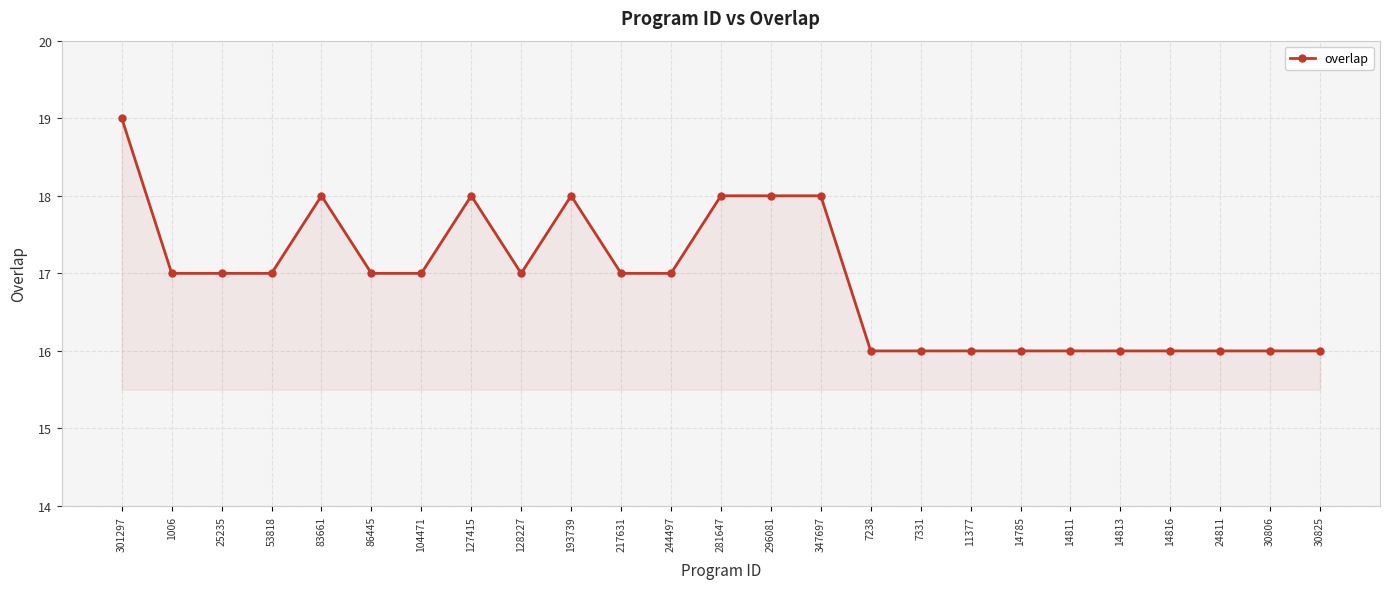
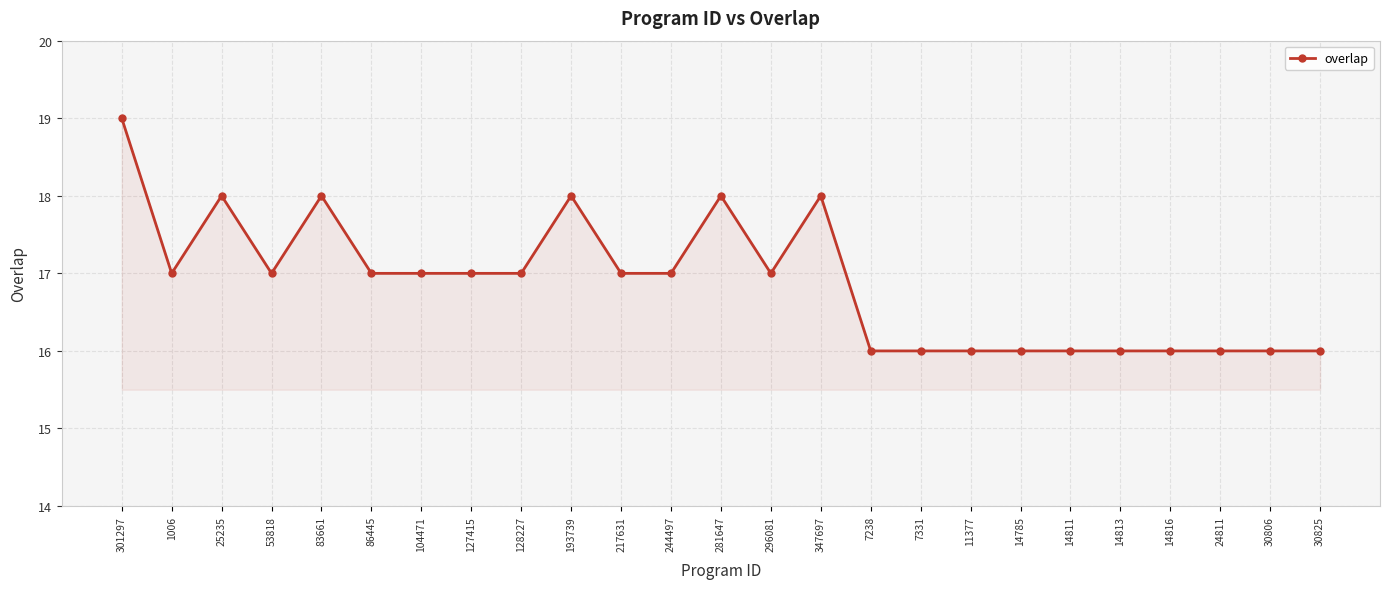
  {
    "301297": 19,
    "1006": 17,
-   "25235": 17,
+   "25235": 18,
    "53818": 17,
    "83661": 18,
    "86445": 17,
    "104471": 17,
-   "127415": 18,
+   "127415": 17,
    "128227": 17,
    "193739": 18,
    "217631": 17,
    "244497": 17,
    "281647": 18,
-   "296081": 18,
+   "296081": 17,
    "347697": 18,
    "7238": 16,
    "7331": 16,
    "11377": 16,
    "14785": 16,
    "14811": 16,
    "14813": 16,
    "14816": 16,
    "24811": 16,
    "30806": 16,
    "30825": 16
  }
